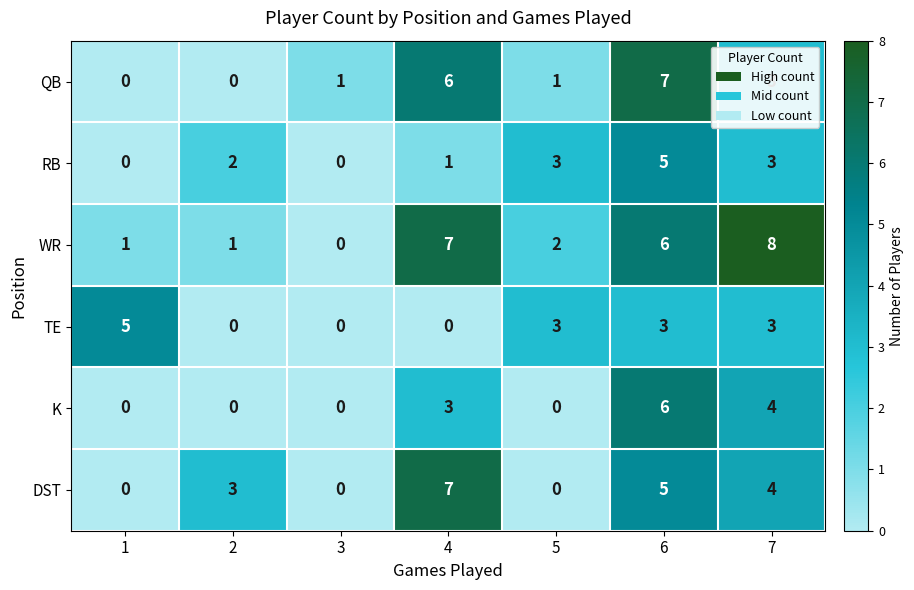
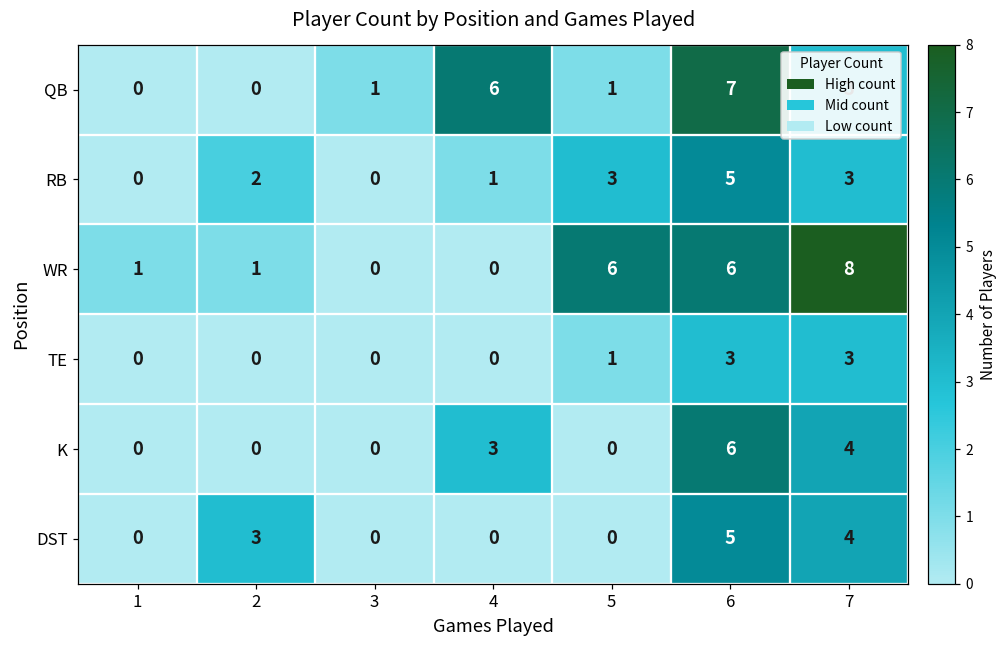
  {
    "QB": {
      "1": 0,
      "2": 0,
      "3": 1,
      "4": 6,
      "5": 1,
      "6": 7
    },
    "RB": {
      "1": 0,
      "2": 2,
      "3": 0,
      "4": 1,
      "5": 3,
      "6": 5,
      "7": 3
    },
    "WR": {
      "1": 1,
      "2": 1,
      "3": 0,
-     "4": 7,
-     "5": 2,
+     "4": 0,
+     "5": 6,
      "6": 6,
      "7": 8
    },
    "TE": {
-     "1": 5,
+     "1": 0,
      "2": 0,
      "3": 0,
      "4": 0,
-     "5": 3,
+     "5": 1,
      "6": 3,
      "7": 3
    },
    "K": {
      "1": 0,
      "2": 0,
      "3": 0,
      "4": 3,
      "5": 0,
      "6": 6,
      "7": 4
    },
    "DST": {
      "1": 0,
      "2": 3,
      "3": 0,
-     "4": 7,
+     "4": 0,
      "5": 0,
      "6": 5,
      "7": 4
    }
  }
